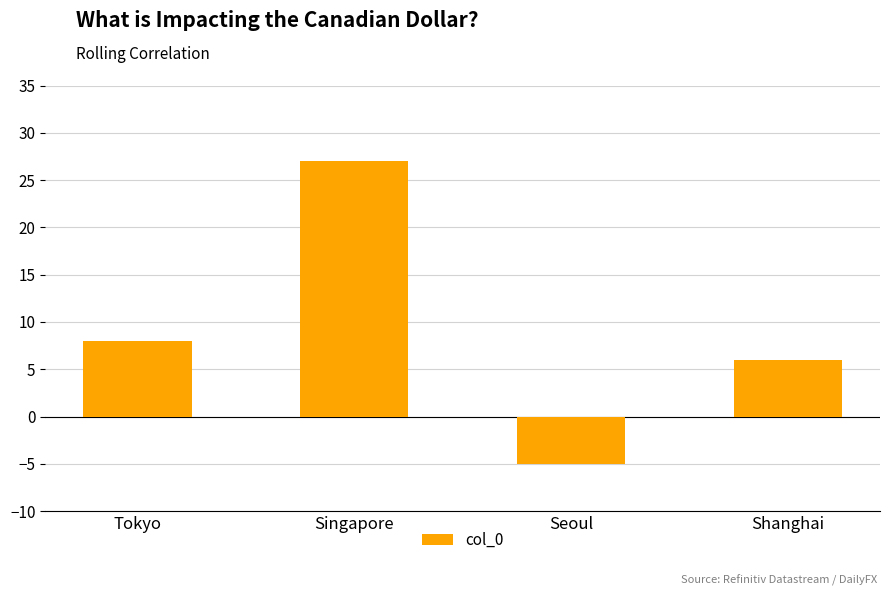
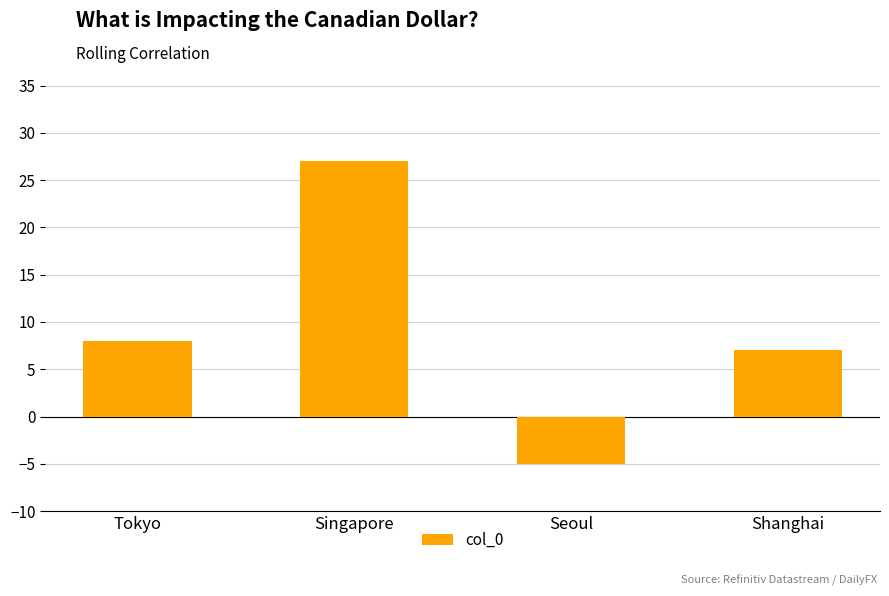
  {
    "Tokyo": 8,
    "Singapore": 27,
    "Seoul": -5,
-   "Shanghai": 6
+   "Shanghai": 7
  }
